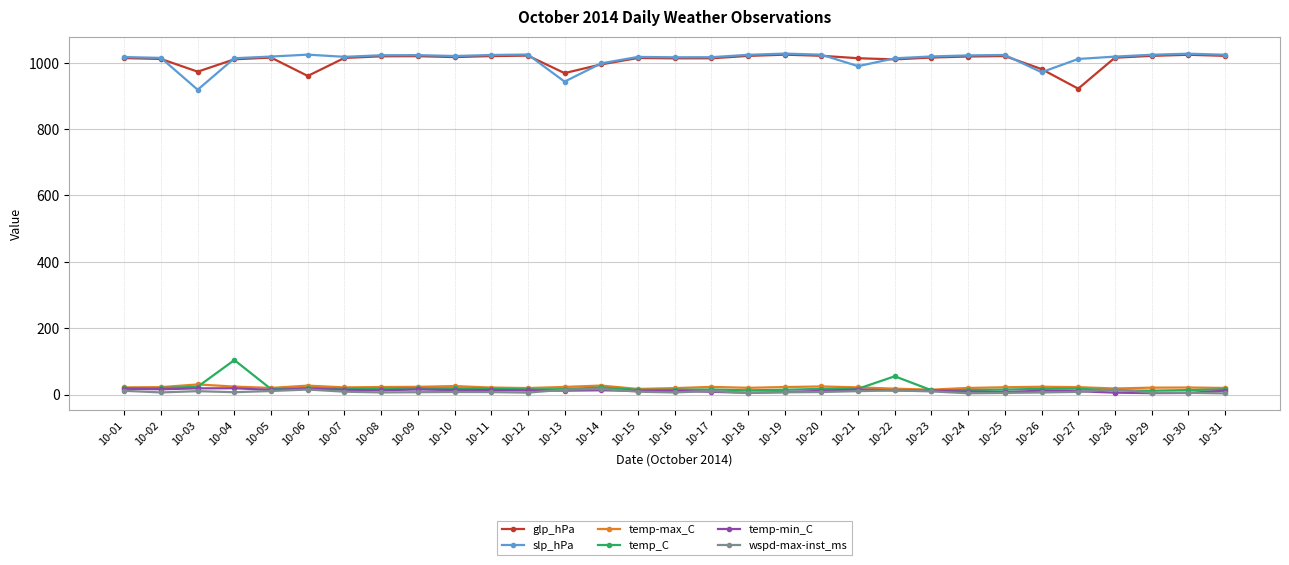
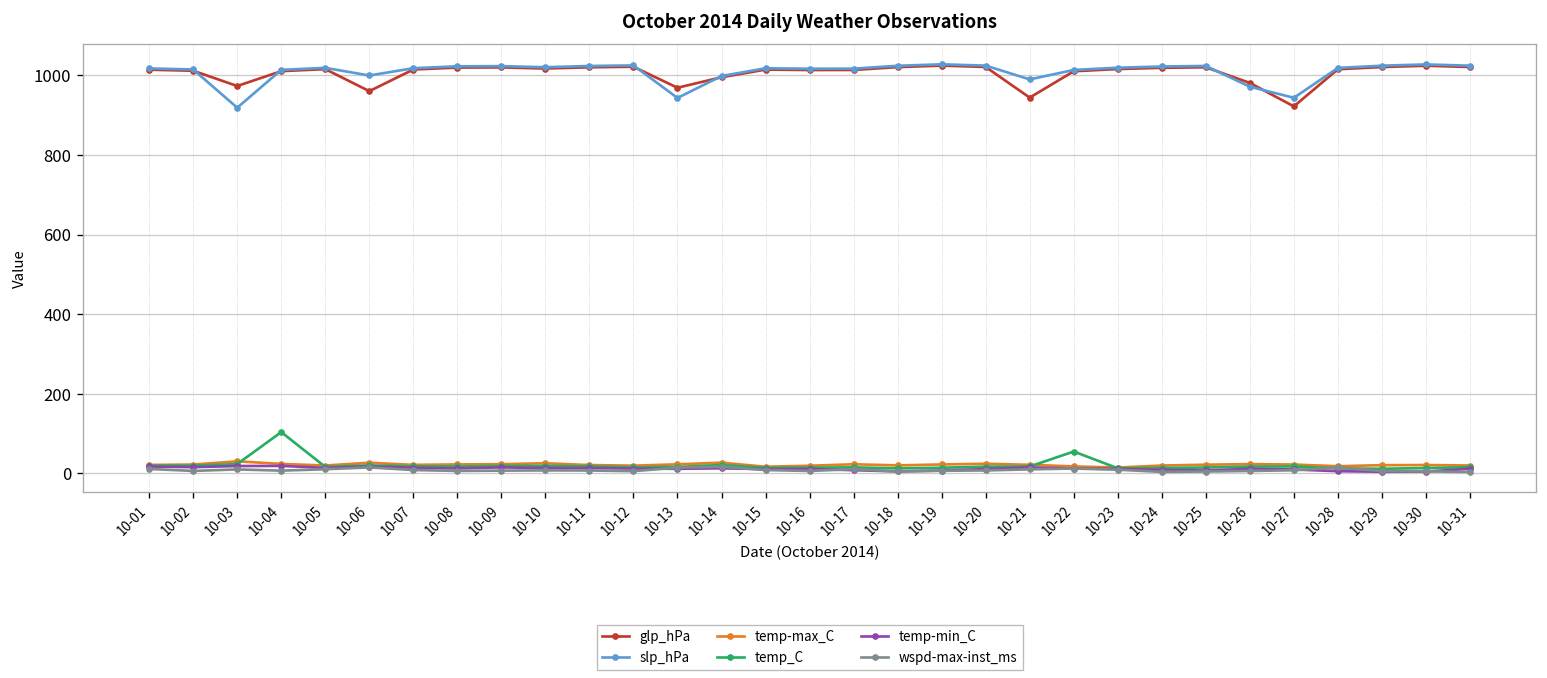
  {
    "glp_hPa": {
      "10-03": 970,
      "10-06": 960,
      "10-13": 970,
-     "10-21": 1010,
+     "10-21": 940,
      "10-26": 980,
      "10-27": 920
    },
    "slp_hPa": {
      "10-03": 920,
-     "10-06": 1020,
+     "10-06": 1000,
      "10-13": 940,
      "10-21": 990,
      "10-26": 970,
-     "10-27": 1010
+     "10-27": 940
    },
    "temp-max_C": {
      "10-17": 20,
      "10-19": 20,
      "10-29": 20,
      "10-30": 20
    },
    "temp_C": {
      "10-04": 100,
      "10-22": 60,
      "10-30": 10
    },
    "wspd-max-inst_ms": {
      "10-02": 10,
      "10-03": 10,
      "10-04": 10,
      "10-09": 10,
      "10-31": 0
    }
  }
